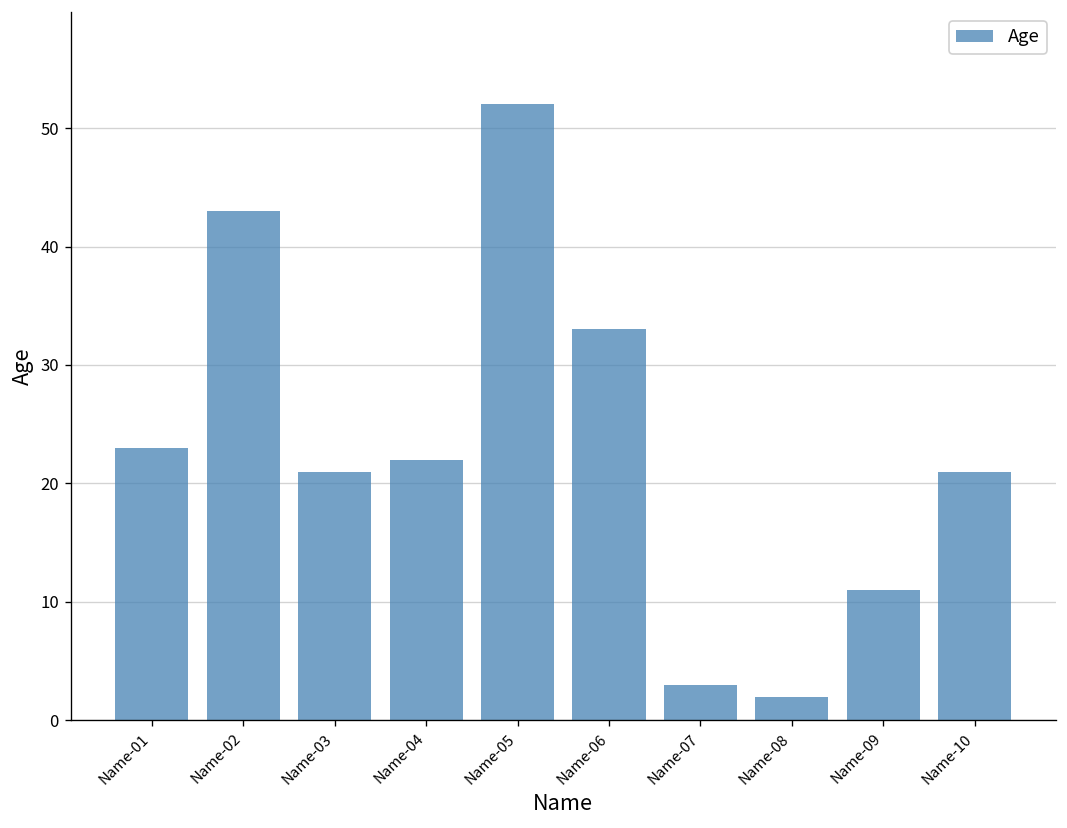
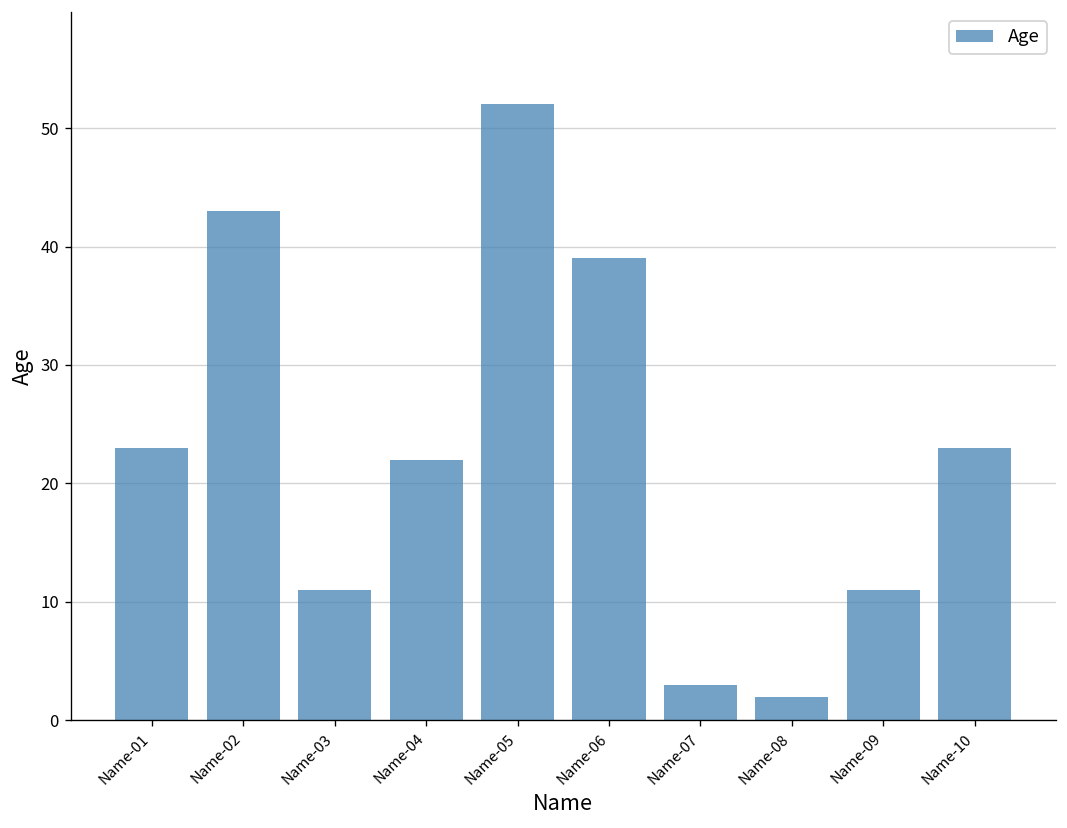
  {
    "Name-01": 23,
    "Name-02": 43,
-   "Name-03": 21,
+   "Name-03": 11,
    "Name-04": 22,
    "Name-05": 52,
-   "Name-06": 33,
+   "Name-06": 39,
    "Name-07": 3,
    "Name-08": 2,
    "Name-09": 11,
-   "Name-10": 21
+   "Name-10": 23
  }
